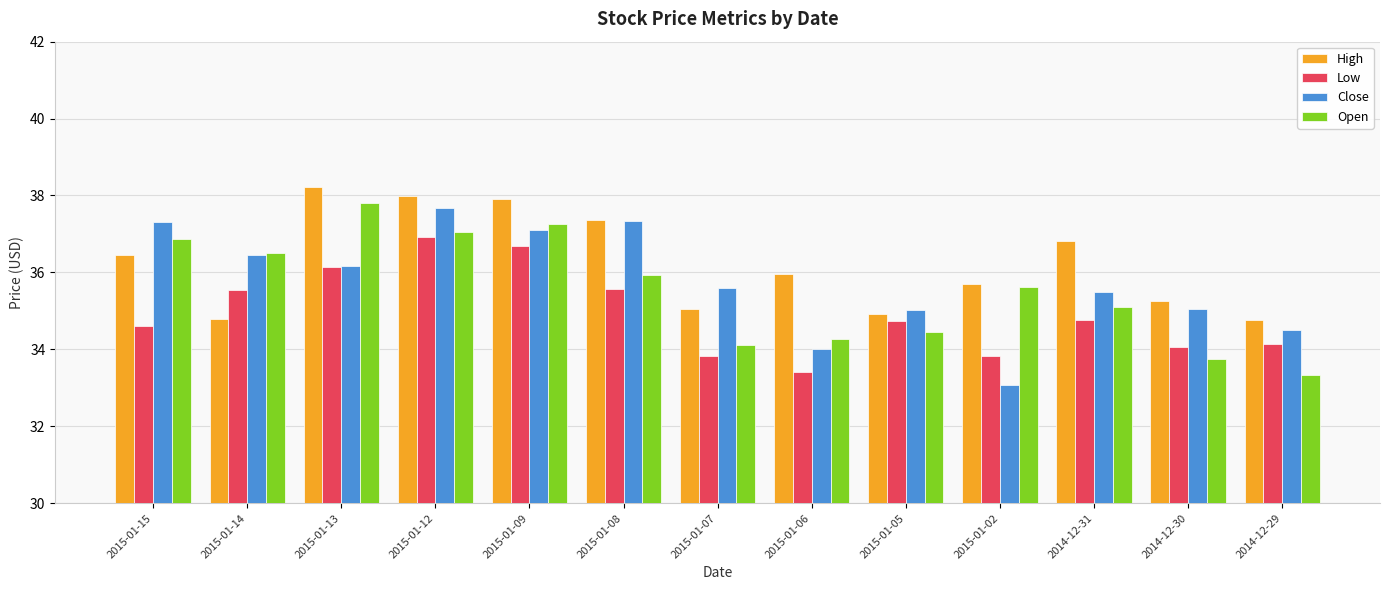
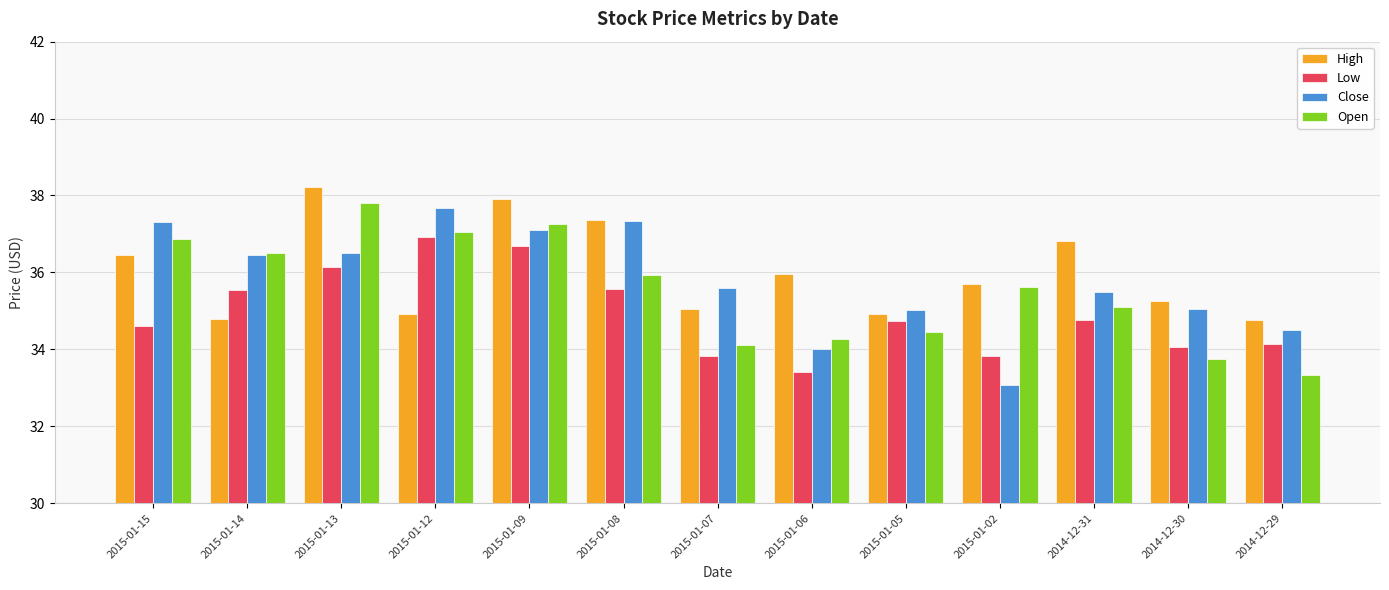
  {
    "High": {
      "2015-01-15": 36.4,
      "2015-01-14": 34.8,
      "2015-01-13": 38.2,
-     "2015-01-12": 38.0,
+     "2015-01-12": 34.9,
      "2015-01-09": 37.9,
      "2015-01-08": 37.4,
      "2015-01-07": 35.0,
      "2015-01-06": 36.0,
      "2015-01-05": 34.9,
      "2015-01-02": 35.7,
      "2014-12-31": 36.8,
      "2014-12-30": 35.3,
      "2014-12-29": 34.8
    },
    "Low": {
      "2015-01-15": 34.6,
      "2015-01-14": 35.5,
      "2015-01-13": 36.1,
      "2015-01-12": 36.9,
      "2015-01-09": 36.7,
      "2015-01-08": 35.6,
      "2015-01-07": 33.8,
      "2015-01-06": 33.4,
      "2015-01-05": 34.7,
      "2015-01-02": 33.8,
      "2014-12-31": 34.8,
      "2014-12-30": 34.1,
      "2014-12-29": 34.1
    },
    "Close": {
      "2015-01-15": 37.3,
      "2015-01-14": 36.5,
-     "2015-01-13": 36.2,
+     "2015-01-13": 36.5,
      "2015-01-12": 37.7,
      "2015-01-09": 37.1,
      "2015-01-08": 37.3,
      "2015-01-07": 35.6,
      "2015-01-06": 34.0,
      "2015-01-05": 35.0,
      "2015-01-02": 33.1,
      "2014-12-31": 35.5,
      "2014-12-30": 35.1,
      "2014-12-29": 34.5
    },
    "Open": {
      "2015-01-15": 36.9,
      "2015-01-14": 36.5,
      "2015-01-13": 37.8,
      "2015-01-12": 37.1,
      "2015-01-09": 37.3,
      "2015-01-08": 35.9,
      "2015-01-07": 34.1,
      "2015-01-06": 34.3,
      "2015-01-05": 34.4,
      "2015-01-02": 35.6,
      "2014-12-31": 35.1,
      "2014-12-30": 33.7,
      "2014-12-29": 33.3
    }
  }
